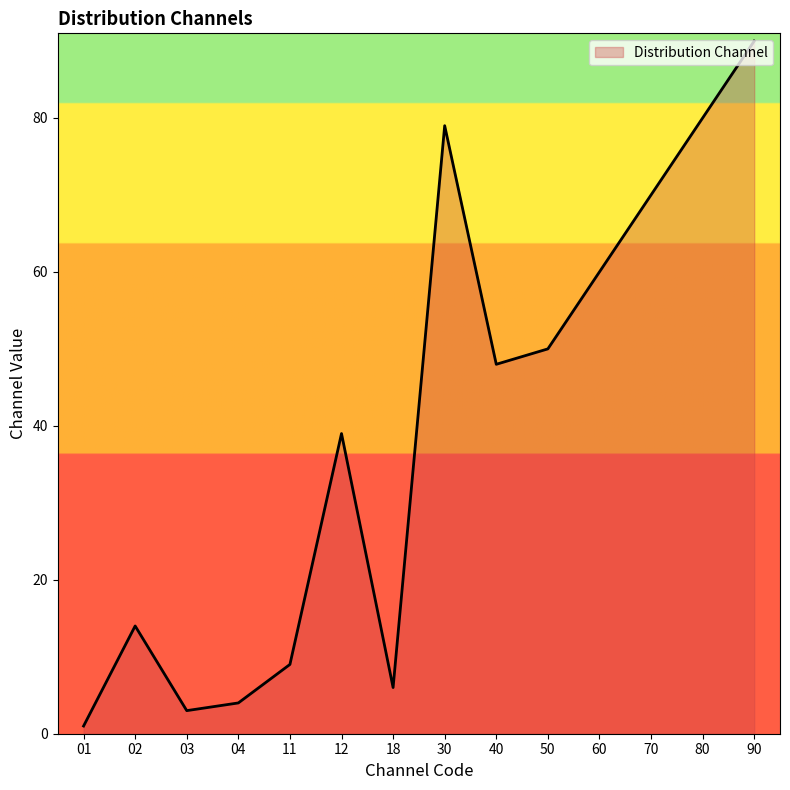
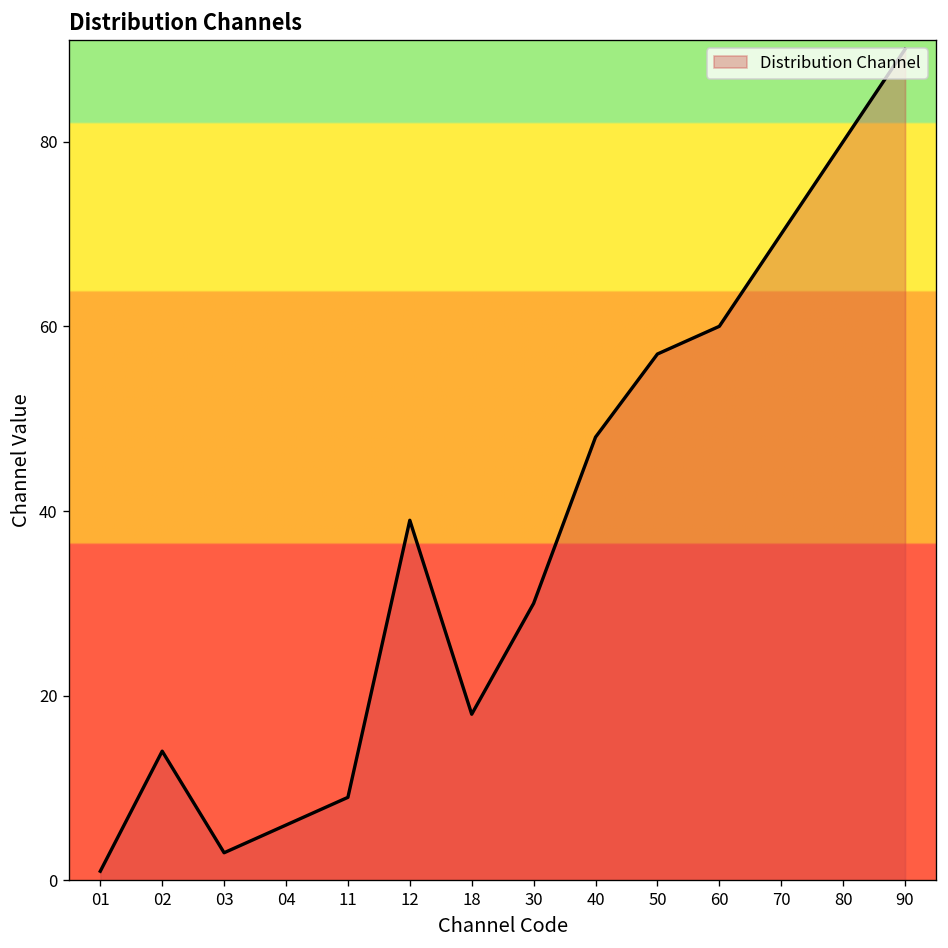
  {
    "01": 1,
    "02": 14,
    "03": 3,
-   "04": 4,
+   "04": 6,
    "11": 9,
    "12": 39,
-   "18": 6,
-   "30": 79,
+   "18": 18,
+   "30": 30,
    "40": 48,
-   "50": 50,
+   "50": 57,
    "60": 60,
    "70": 70,
    "80": 80
  }
